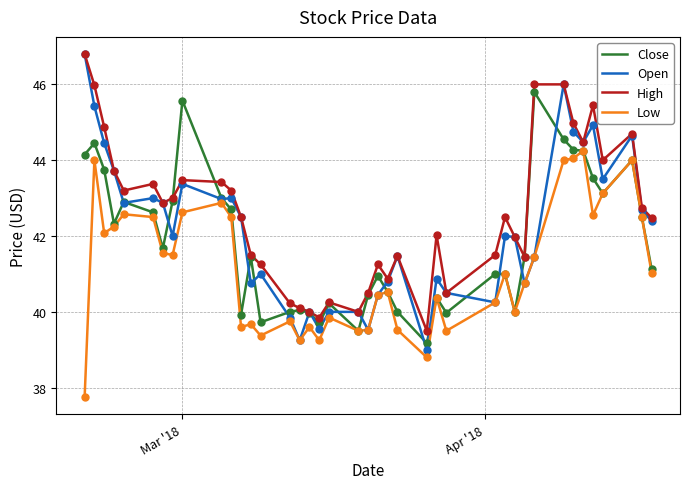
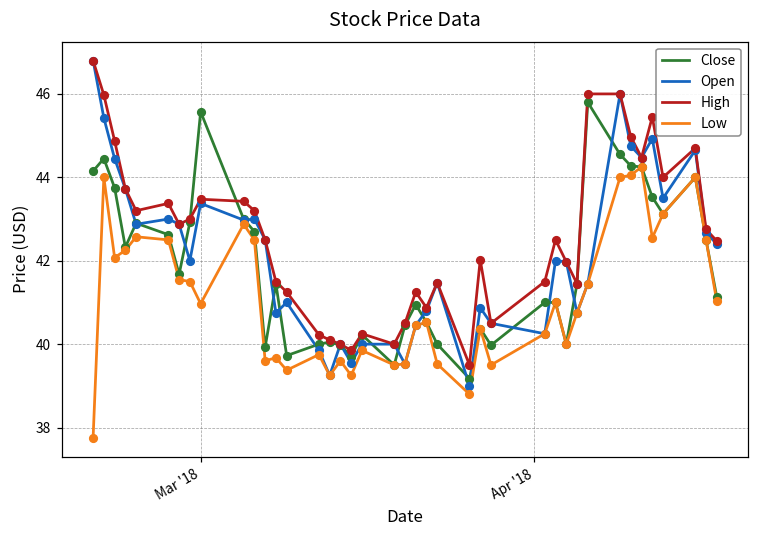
  {
    "Close": {
      "Mar '18": 45.6
    },
    "Open": {
      "Mar '18": 43.4
    },
    "High": {
      "Mar '18": 43.5
    },
    "Low": {
-     "Mar '18": 42.6
+     "Mar '18": 41.0
    }
  }
